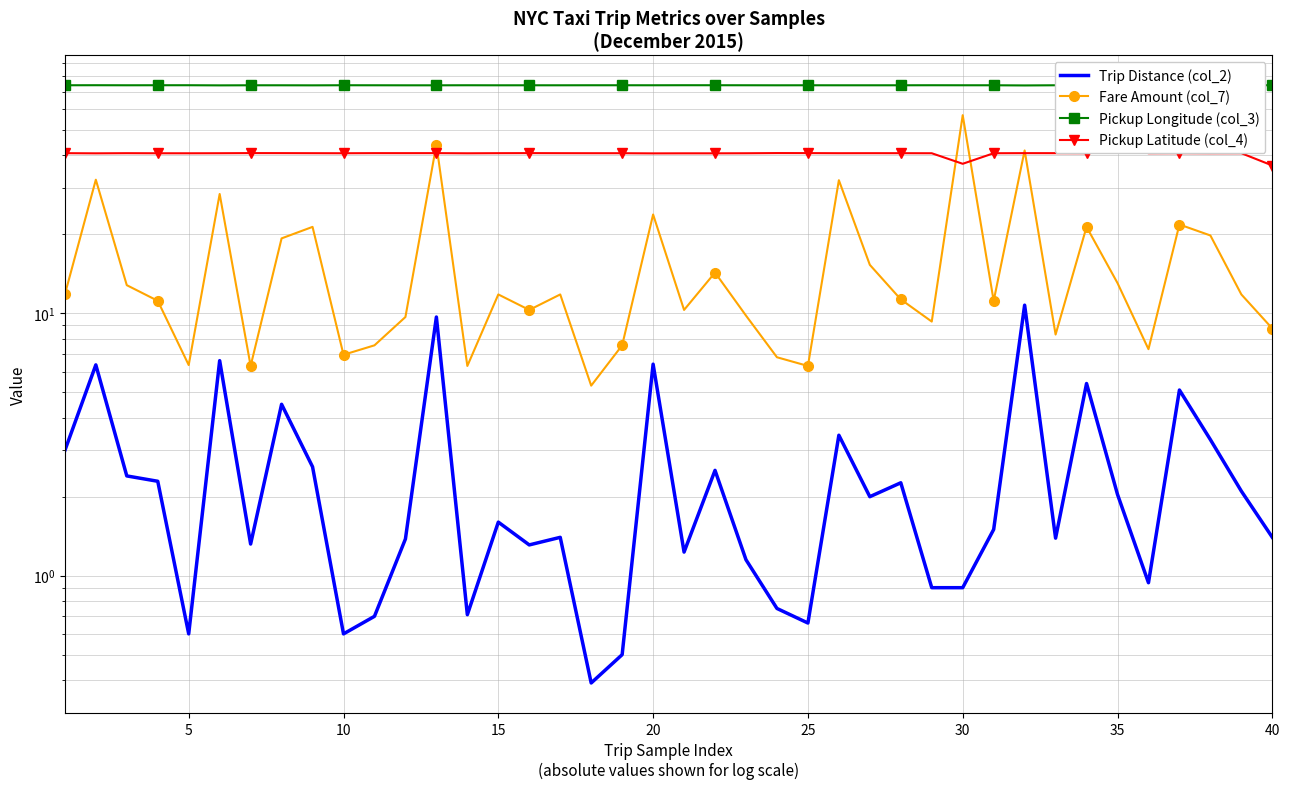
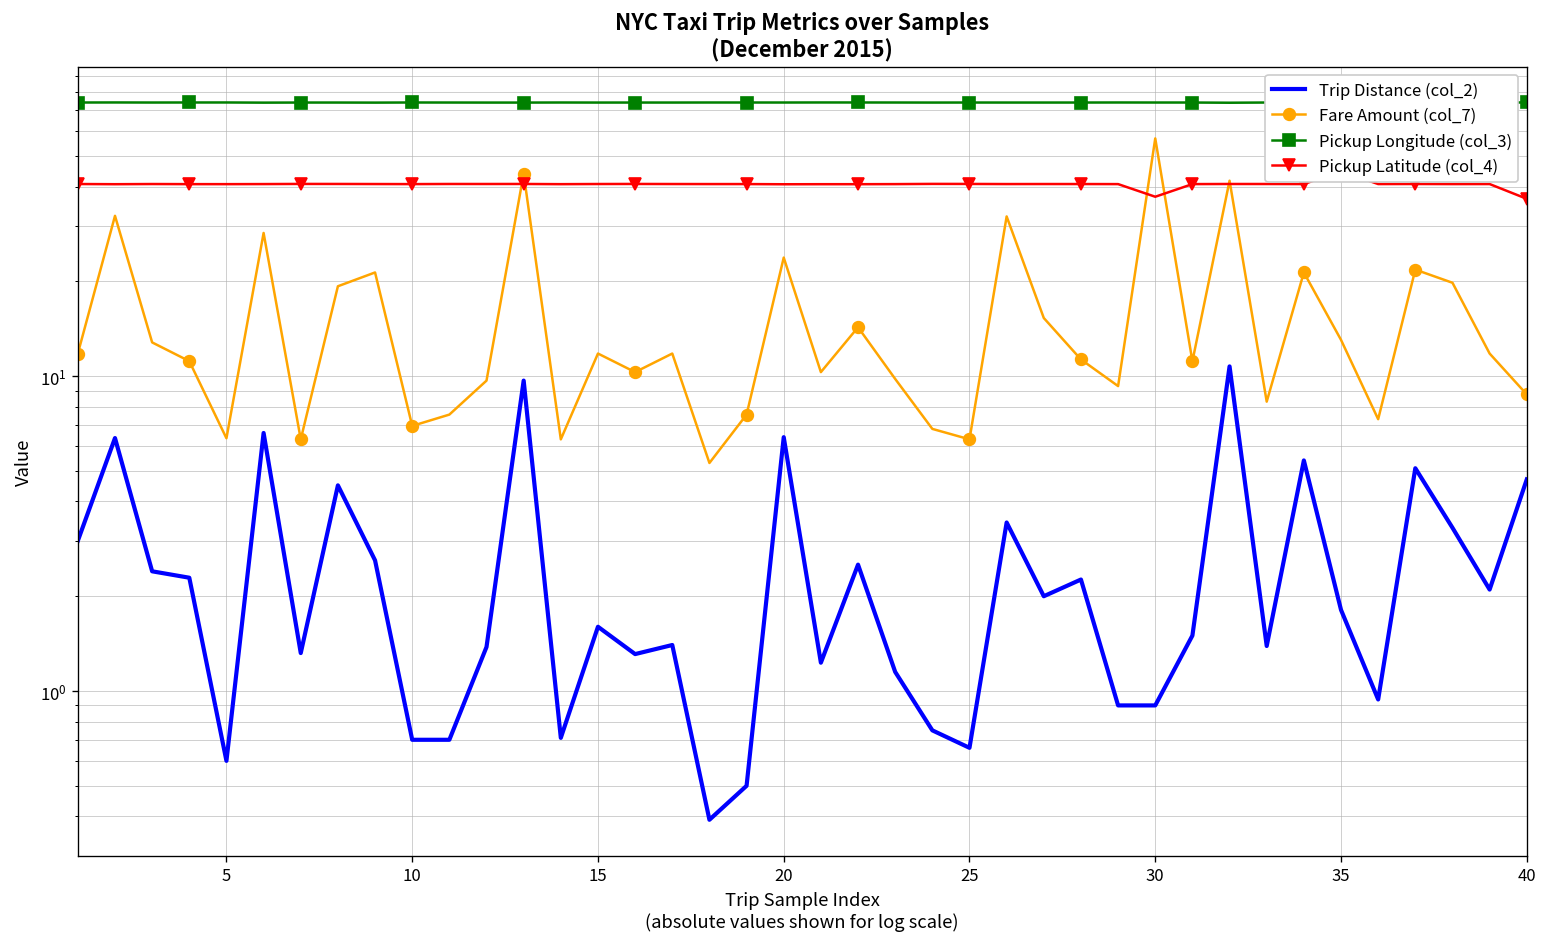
  {
    "Trip Distance (col_2)": {
      "5": 0.6,
-     "10": 0.6,
+     "10": 0.7,
      "15": 1.6,
      "20": 6.4,
      "25": 0.66,
      "30": 0.9,
-     "35": 2.0,
-     "40": 1.4
+     "35": 1.8,
+     "40": 4.7
    },
    "Fare Amount (col_7)": {
      "5": 6.4,
      "10": 7.0,
      "15": 12,
      "20": 24,
      "25": 6.3,
      "30": 57,
      "35": 13,
      "40": 8.8
    },
    "Pickup Longitude (col_3)": {
      "5": 74,
      "10": 74,
      "15": 74,
      "20": 74,
      "25": 74,
      "30": 74,
      "40": 74
    },
    "Pickup Latitude (col_4)": {
      "5": 41,
      "10": 41,
      "15": 41,
      "20": 41,
      "25": 41,
      "30": 37,
      "40": 37
    }
  }
